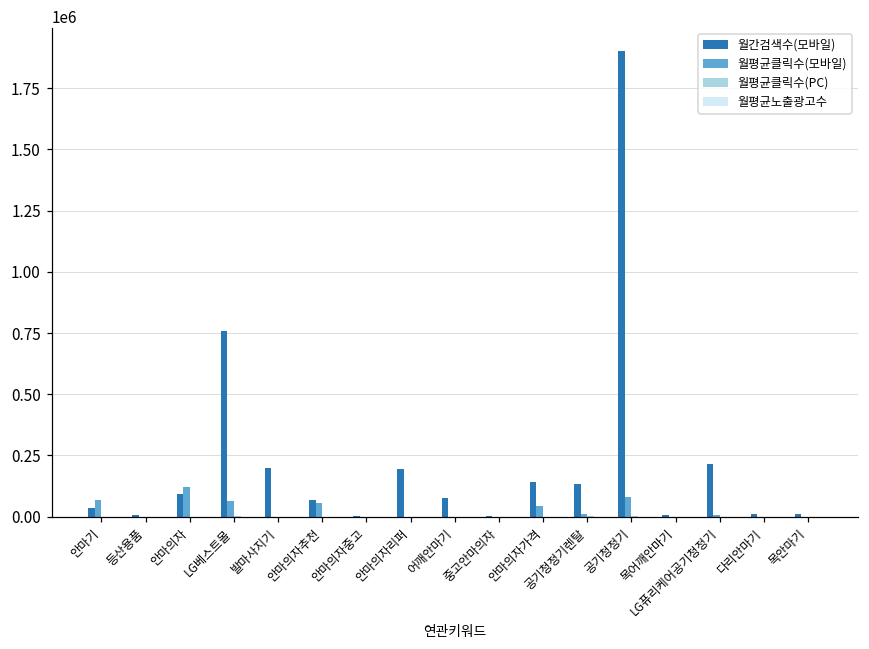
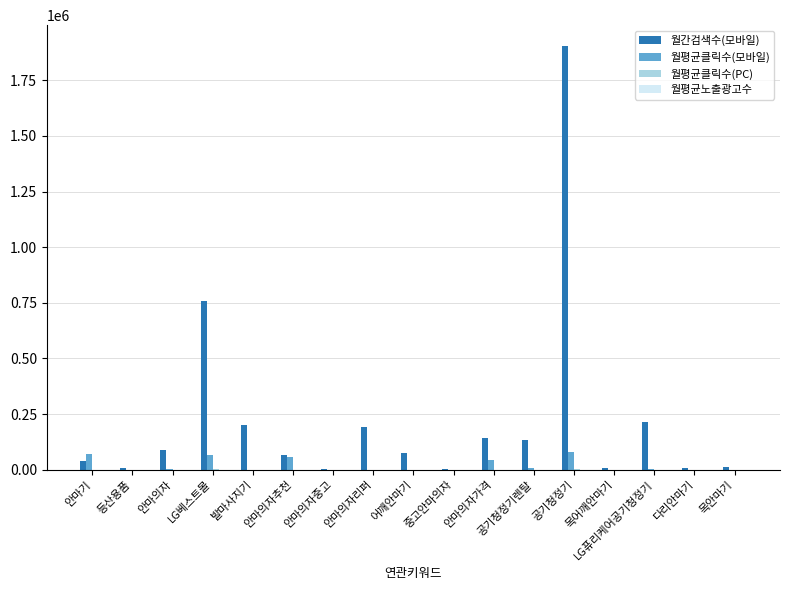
  {
    "월간검색수(모바일)": {
      "안마기": 40000,
      "안마의자": 90000,
      "LG베스트몰": 760000,
      "발마사지기": 200000,
      "안마의자추천": 70000,
      "안마의자리퍼": 190000,
      "어깨안마기": 80000,
      "안마의자가격": 140000,
      "공기청정기렌탈": 130000,
      "공기청정기": 1900000,
      "LG퓨리케어공기청정기": 220000,
      "목안마기": 10000
    },
    "월평균클릭수(모바일)": {
      "안마기": 70000,
-     "안마의자": 120000,
+     "안마의자": 0,
      "LG베스트몰": 60000,
      "안마의자추천": 60000,
      "안마의자가격": 40000,
      "공기청정기": 80000
    }
  }
